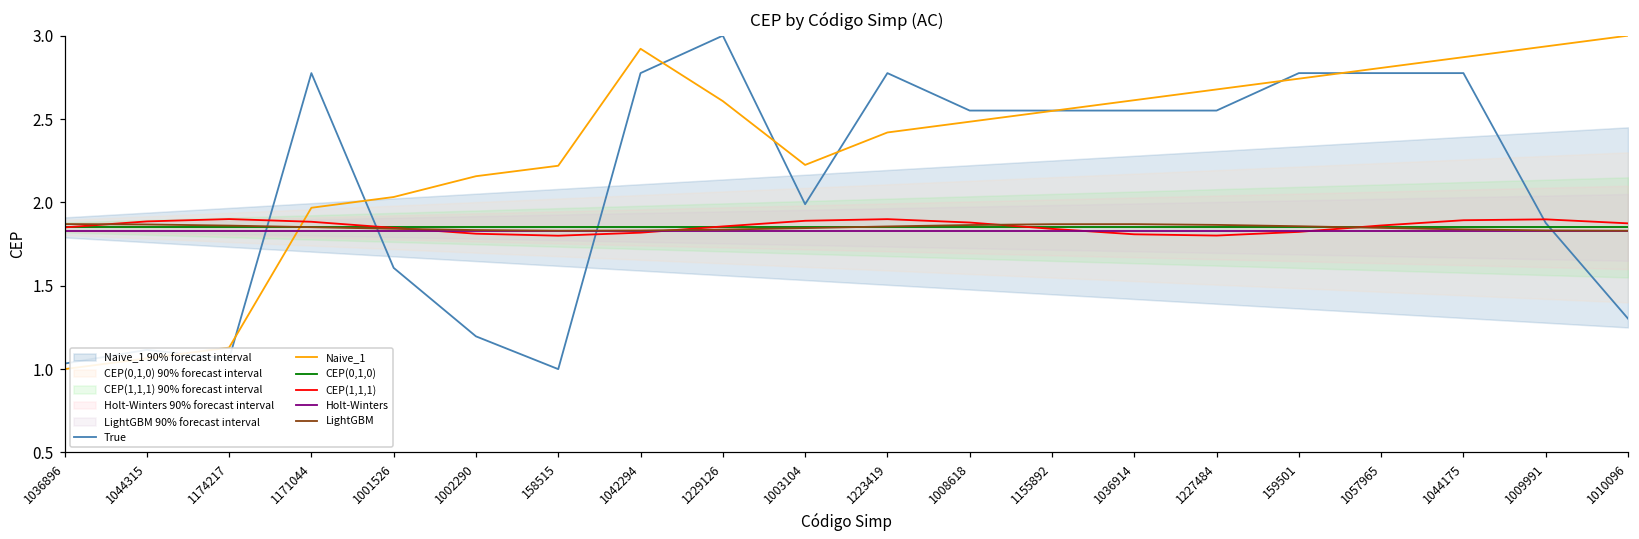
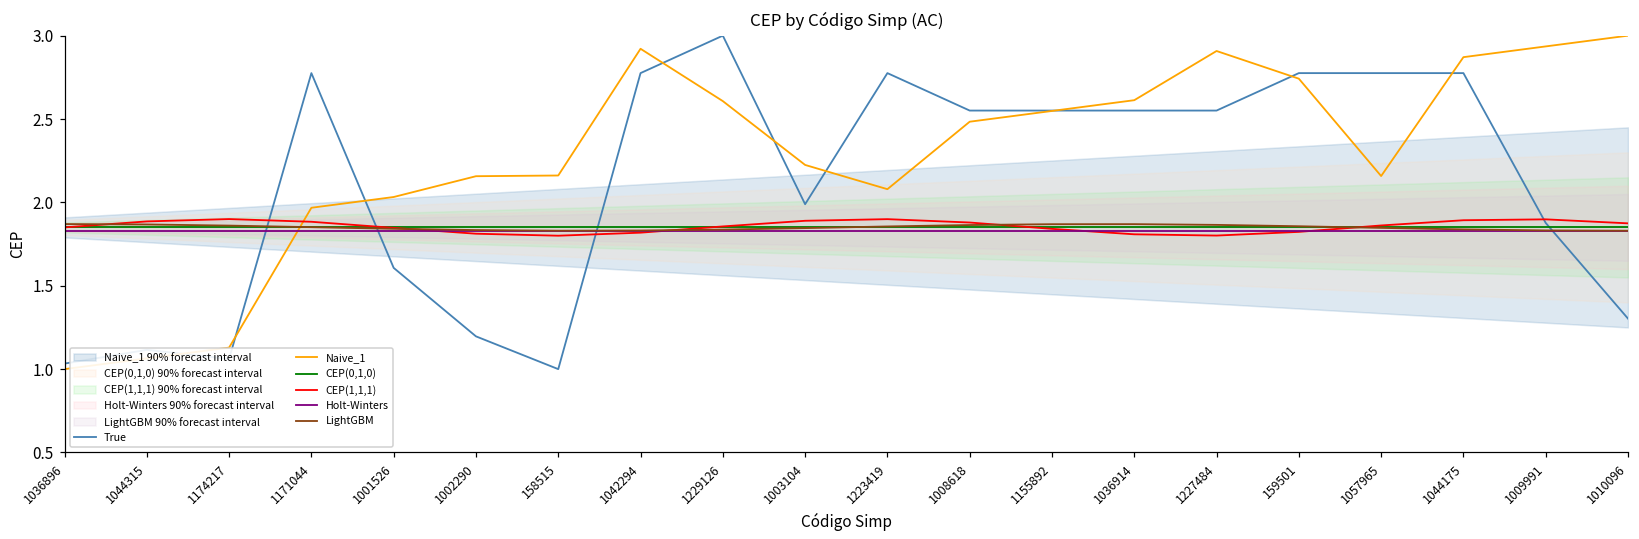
  {
    "Naive_1": {
      "1036896": 1.00,
      "1002290": 2.16,
-     "158515": 2.22,
+     "158515": 2.16,
      "1042294": 2.92,
      "1229126": 2.61,
      "1003104": 2.22,
-     "1223419": 2.42,
+     "1223419": 2.08,
      "1008618": 2.48,
      "1036914": 2.61,
-     "1227484": 2.68,
+     "1227484": 2.91,
      "159501": 2.74,
-     "1057965": 2.81,
+     "1057965": 2.16,
      "1044175": 2.87,
      "1009991": 2.94,
      "1010096": 3.00
    },
    "CEP(0,1,0)": {
      "1044315": 1.85,
      "158515": 1.85,
      "1042294": 1.85,
      "1036914": 1.85,
      "1009991": 1.85,
      "1010096": 1.85
    },
    "CEP(1,1,1)": {
      "1002290": 1.81,
      "158515": 1.80,
      "1003104": 1.89,
      "1223419": 1.90,
      "1036914": 1.81,
      "1227484": 1.80,
      "1044175": 1.89,
      "1009991": 1.90,
      "1010096": 1.87
    },
    "Holt-Winters": {
      "1036896": 1.83,
      "1044315": 1.83,
      "1174217": 1.83,
      "1171044": 1.83,
      "1223419": 1.83,
      "1008618": 1.83,
      "1036914": 1.83,
      "1227484": 1.83,
      "1057965": 1.83
    },
    "LightGBM": {
      "1155892": 1.87,
      "1036914": 1.87
    }
  }
